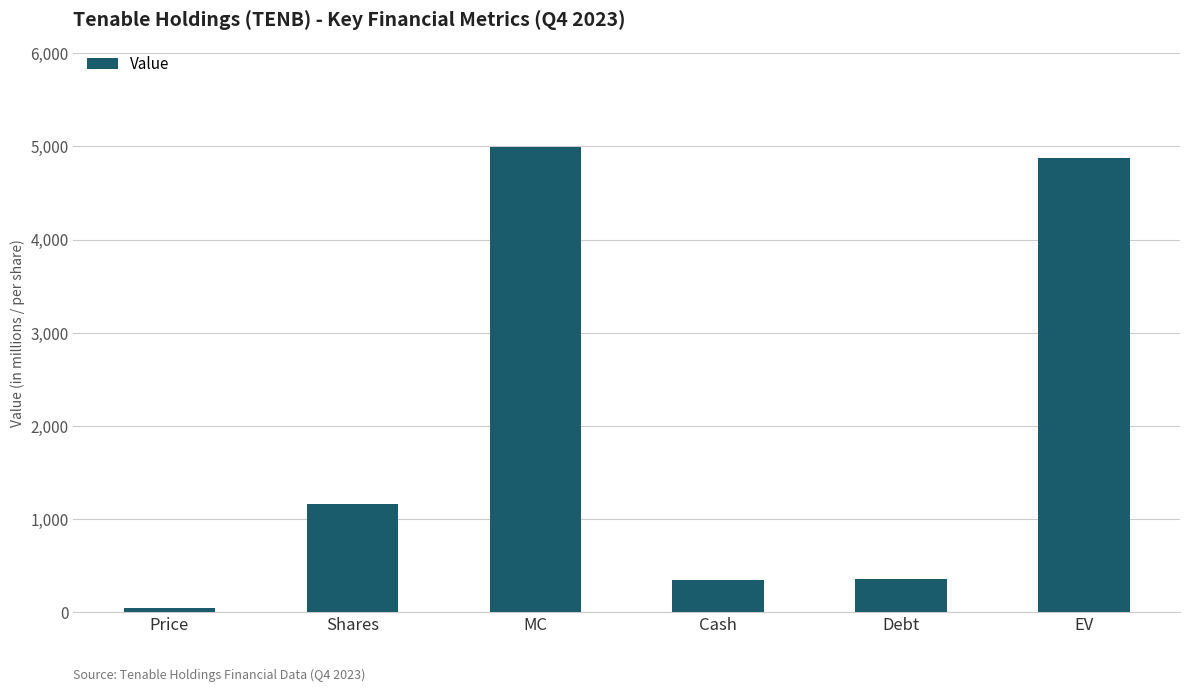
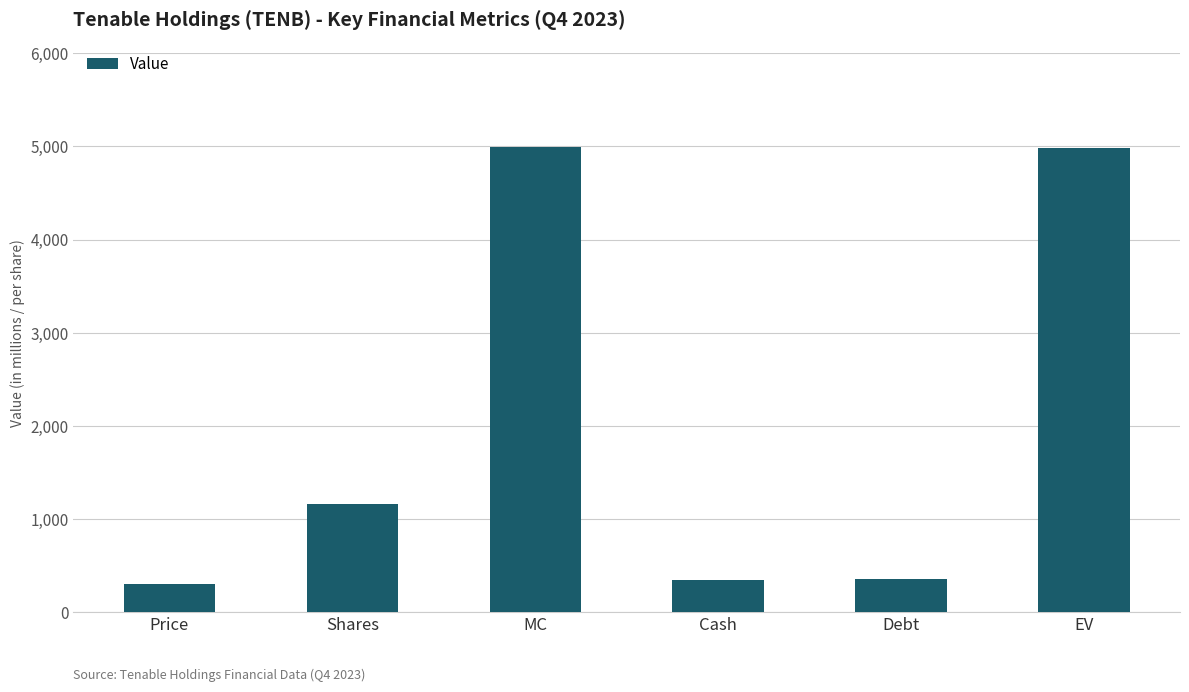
  {
-   "Price": "0",
+   "Price": "300",
    "Shares": "1,200",
    "MC": "5,000",
    "Cash": "300",
    "Debt": "400",
-   "EV": "4,900"
+   "EV": "5,000"
  }
